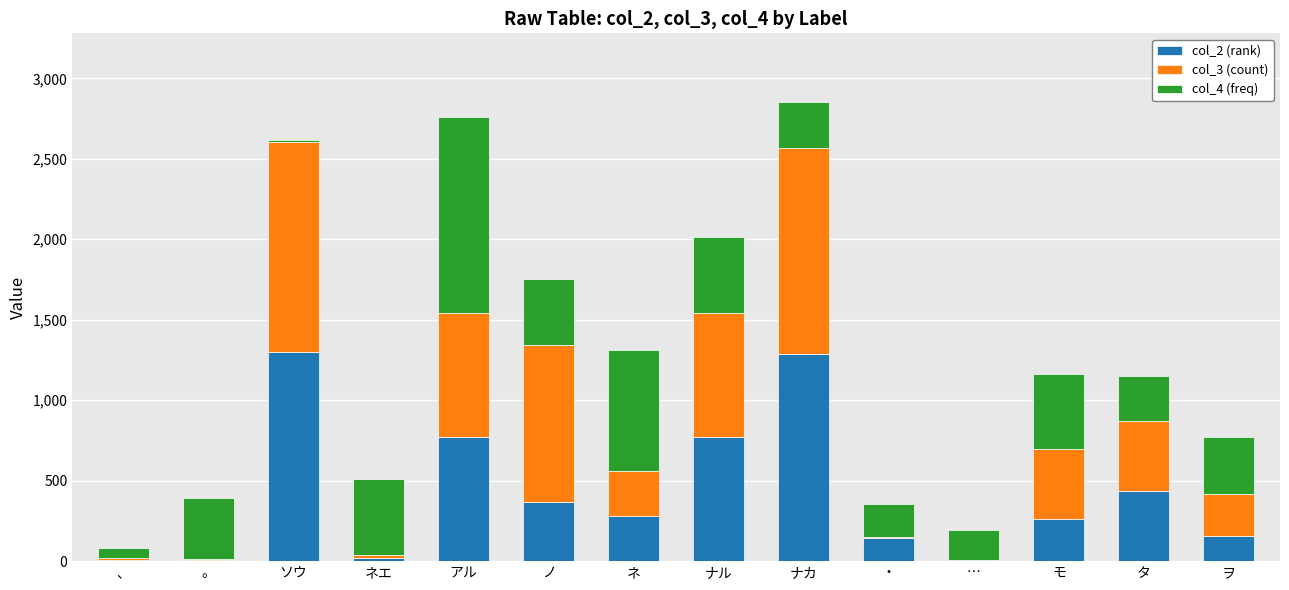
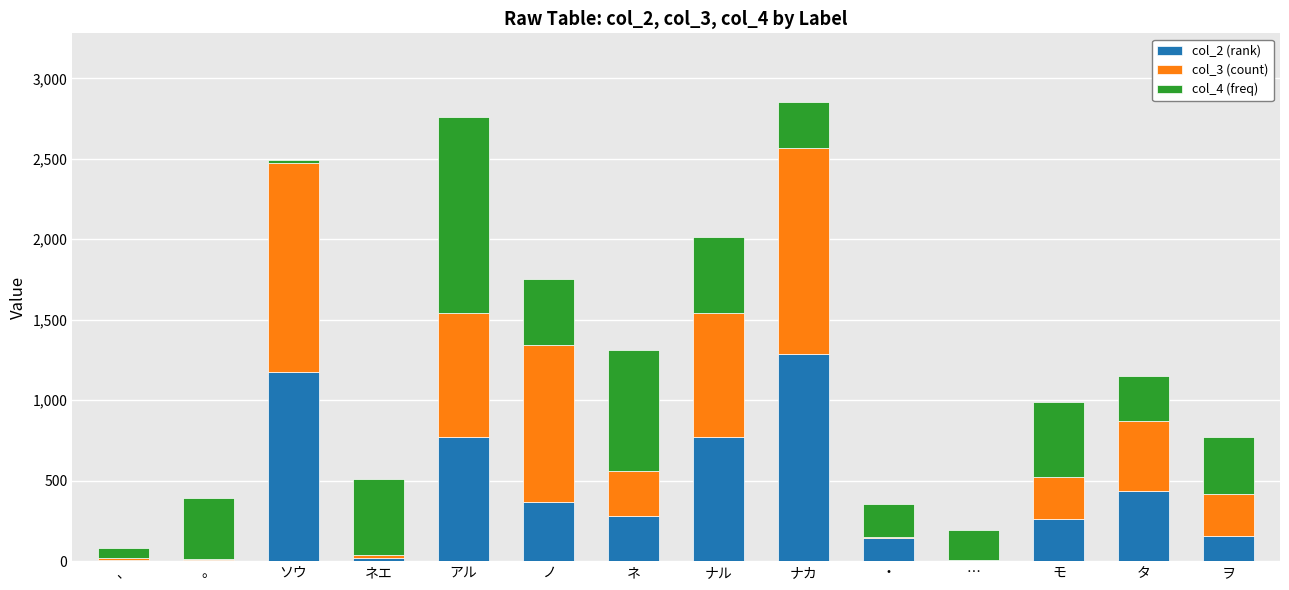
  {
    "col_2 (rank)": {
-     "ソウ": "1,300",
+     "ソウ": "1,170",
      "ネエ": "20",
      "アル": "770",
      "ノ": "370",
      "ネ": "280",
      "ナル": "770",
      "ナカ": "1,290",
      "・": "150",
      "モ": "260",
      "タ": "440",
      "ヲ": "160"
    },
    "col_3 (count)": {
      "ソウ": "1,300",
      "ネエ": "20",
      "アル": "770",
      "ノ": "980",
      "ネ": "280",
      "ナル": "770",
      "ナカ": "1,290",
-     "モ": "430",
+     "モ": "260",
      "タ": "440",
      "ヲ": "260"
    },
    "col_4 (freq)": {
      "、": "60",
      "。": "380",
      "ソウ": "20",
      "ネエ": "470",
      "アル": "1,220",
      "ノ": "410",
      "ネ": "760",
      "ナル": "470",
      "ナカ": "280",
      "・": "200",
      "…": "180",
      "モ": "470",
      "タ": "280",
      "ヲ": "360"
    }
  }
